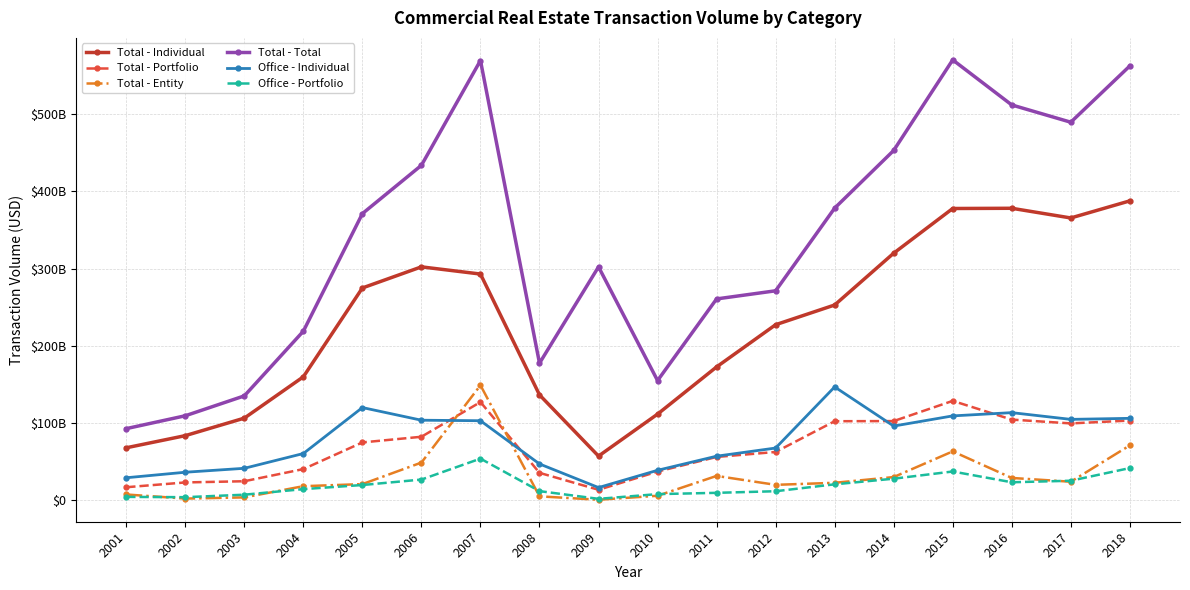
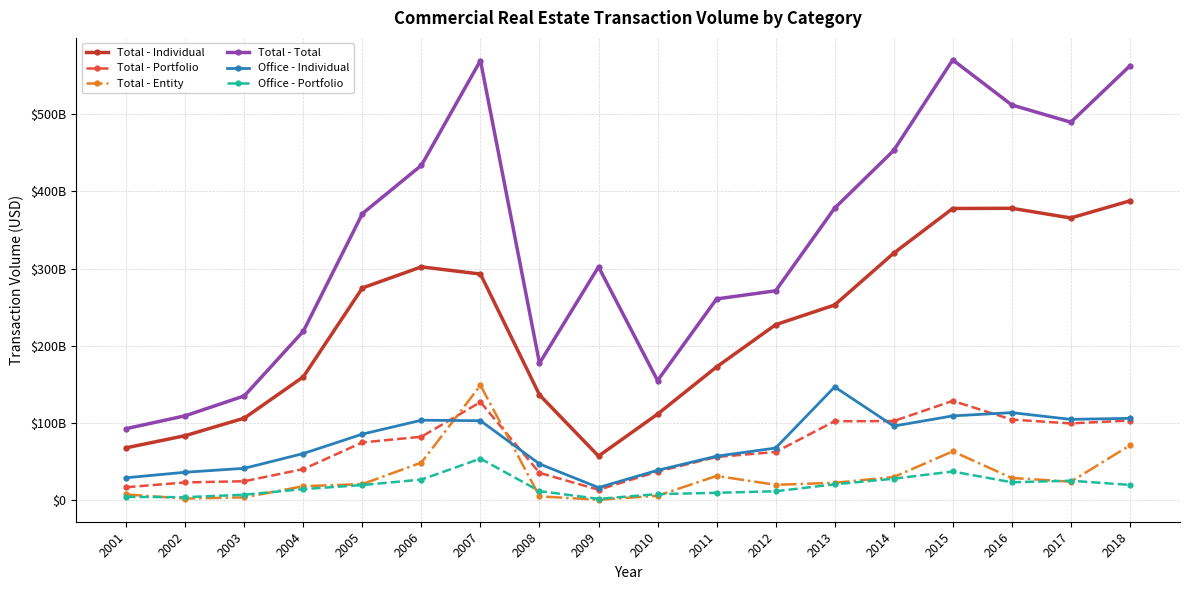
  {
    "Total - Total": {
      "2001": "$90000000000",
      "2002": "$110000000000",
      "2003": "$140000000000",
      "2004": "$220000000000",
      "2005": "$370000000000",
      "2006": "$430000000000",
      "2007": "$570000000000",
      "2008": "$180000000000",
      "2009": "$300000000000",
      "2010": "$160000000000",
      "2011": "$260000000000",
      "2012": "$270000000000",
      "2013": "$380000000000",
      "2014": "$450000000000",
      "2015": "$570000000000",
      "2016": "$510000000000",
      "2017": "$490000000000",
      "2018": "$560000000000"
    },
    "Office - Individual": {
      "2001": "$30000000000",
      "2002": "$40000000000",
      "2003": "$40000000000",
      "2004": "$60000000000",
-     "2005": "$120000000000",
+     "2005": "$90000000000",
      "2006": "$100000000000",
      "2007": "$100000000000",
      "2008": "$50000000000",
      "2012": "$70000000000",
      "2013": "$150000000000",
      "2014": "$100000000000",
      "2015": "$110000000000",
      "2016": "$110000000000",
      "2017": "$100000000000"
    },
    "Office - Portfolio": {
      "2003": "$10000000000",
      "2004": "$10000000000",
      "2006": "$30000000000",
      "2007": "$50000000000",
      "2008": "$10000000000",
      "2011": "$10000000000",
      "2012": "$10000000000",
      "2015": "$40000000000",
      "2016": "$20000000000",
-     "2018": "$40000000000"
+     "2018": "$20000000000"
    }
  }
